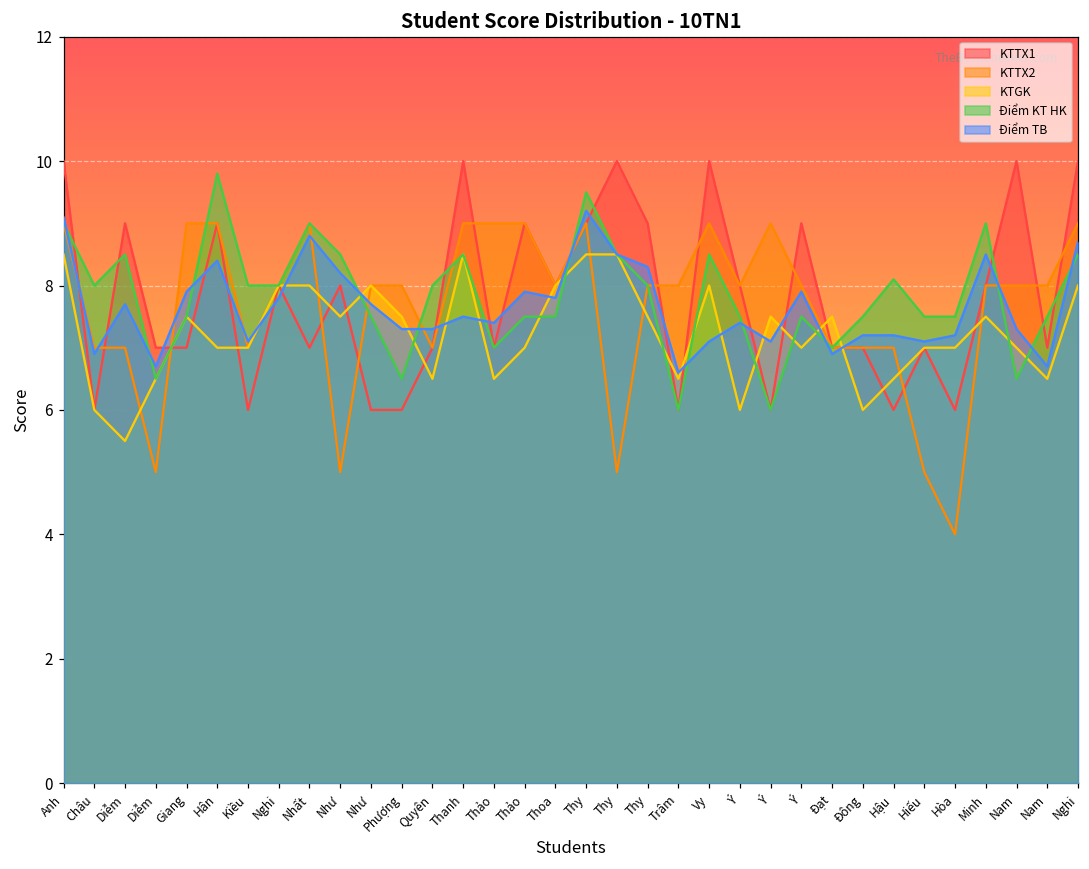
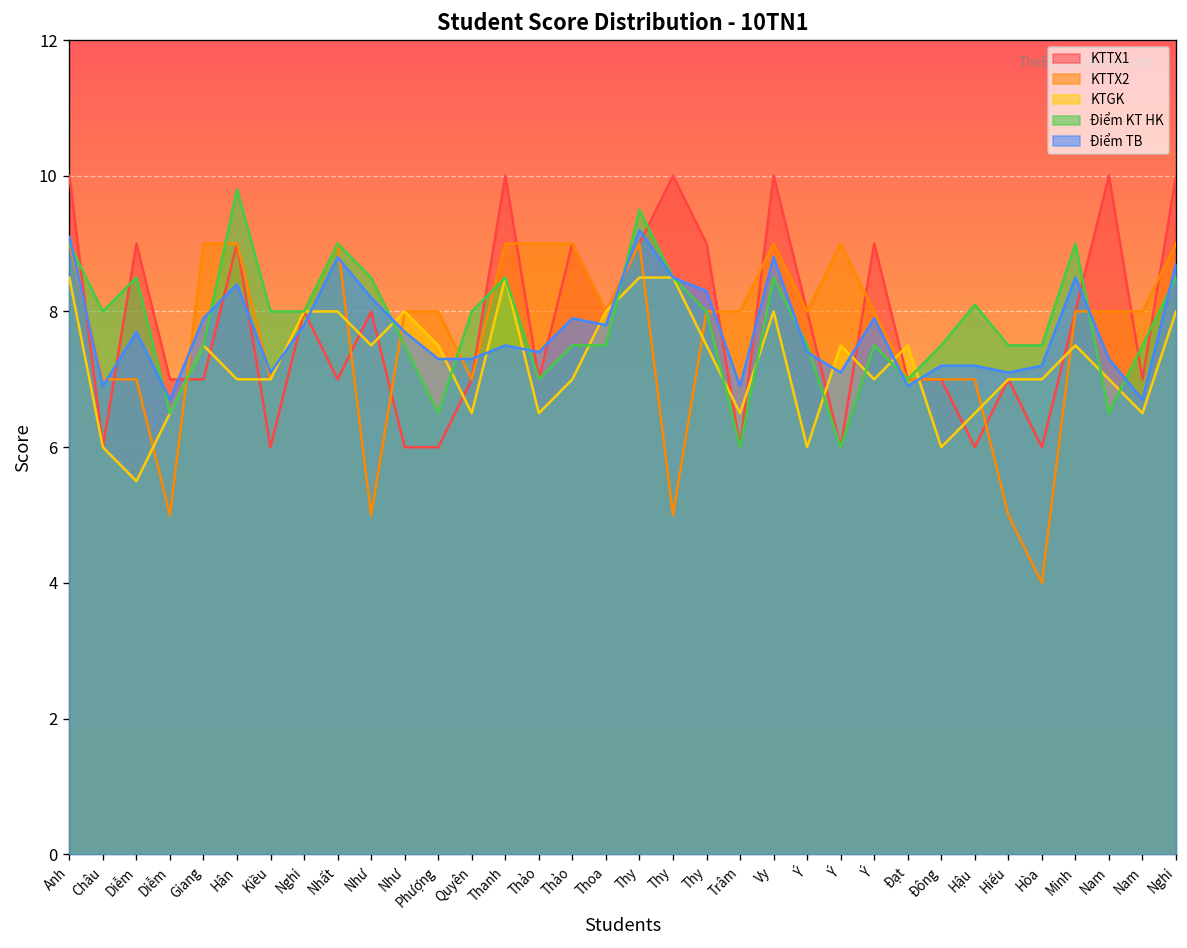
  {
    "KTTX1": {
      "Anh": 10.0,
      "Giang": 7.0,
      "Kiều": 6.0,
      "Nhất": 7.0,
      "Phượng": 6.0,
      "Thanh": 10.0,
      "Vy": 10.0,
      "Hậu": 6.0,
      "Hòa": 6.0
    },
    "Điểm KT HK": {
      "Châu": 8.0,
      "Hân": 9.8,
      "Kiều": 8.0,
      "Phượng": 6.5,
      "Quyên": 8.0,
      "Thoa": 7.5,
      "Vy": 8.5,
      "Đông": 7.5,
      "Hậu": 8.1,
      "Hiếu": 7.5,
      "Hòa": 7.5,
      "Minh": 9.0
    },
    "Điểm TB": {
      "Anh": 9.1,
      "Châu": 6.9,
      "Giang": 7.9,
      "Hân": 8.4,
      "Kiều": 7.1,
      "Nhất": 8.8,
      "Phượng": 7.3,
      "Quyên": 7.3,
      "Thanh": 7.5,
      "Thoa": 7.8,
-     "Trâm": 6.6,
-     "Vy": 7.1,
+     "Trâm": 6.9,
+     "Vy": 8.8,
      "Đạt": 6.9,
      "Đông": 7.2,
      "Hậu": 7.2,
      "Hiếu": 7.1,
      "Hòa": 7.2,
      "Minh": 8.5
    }
  }
